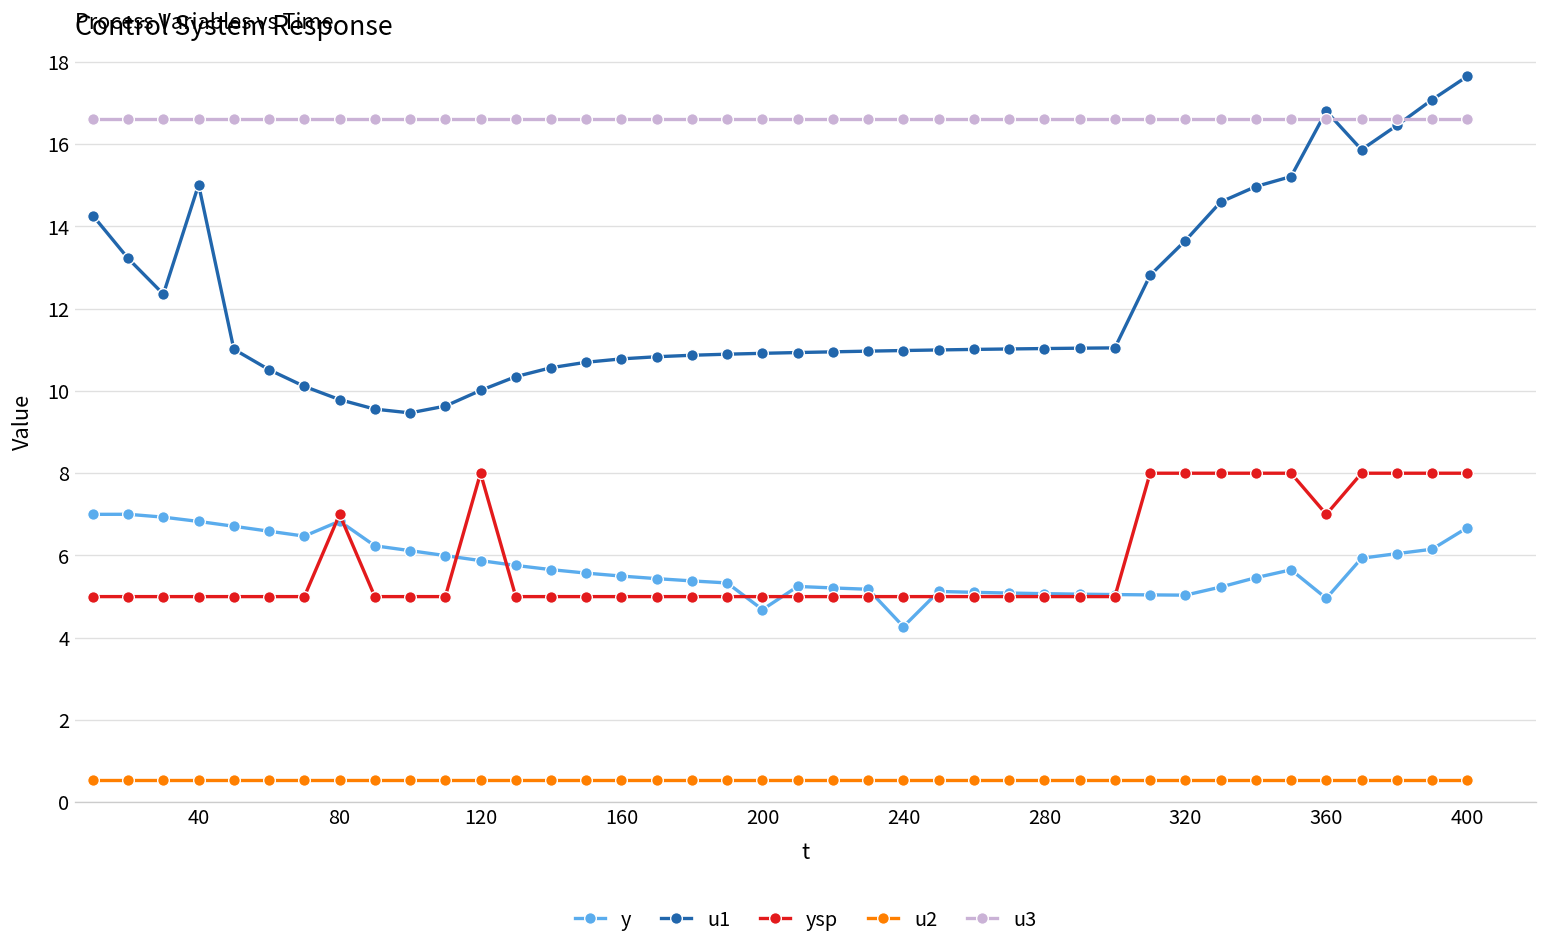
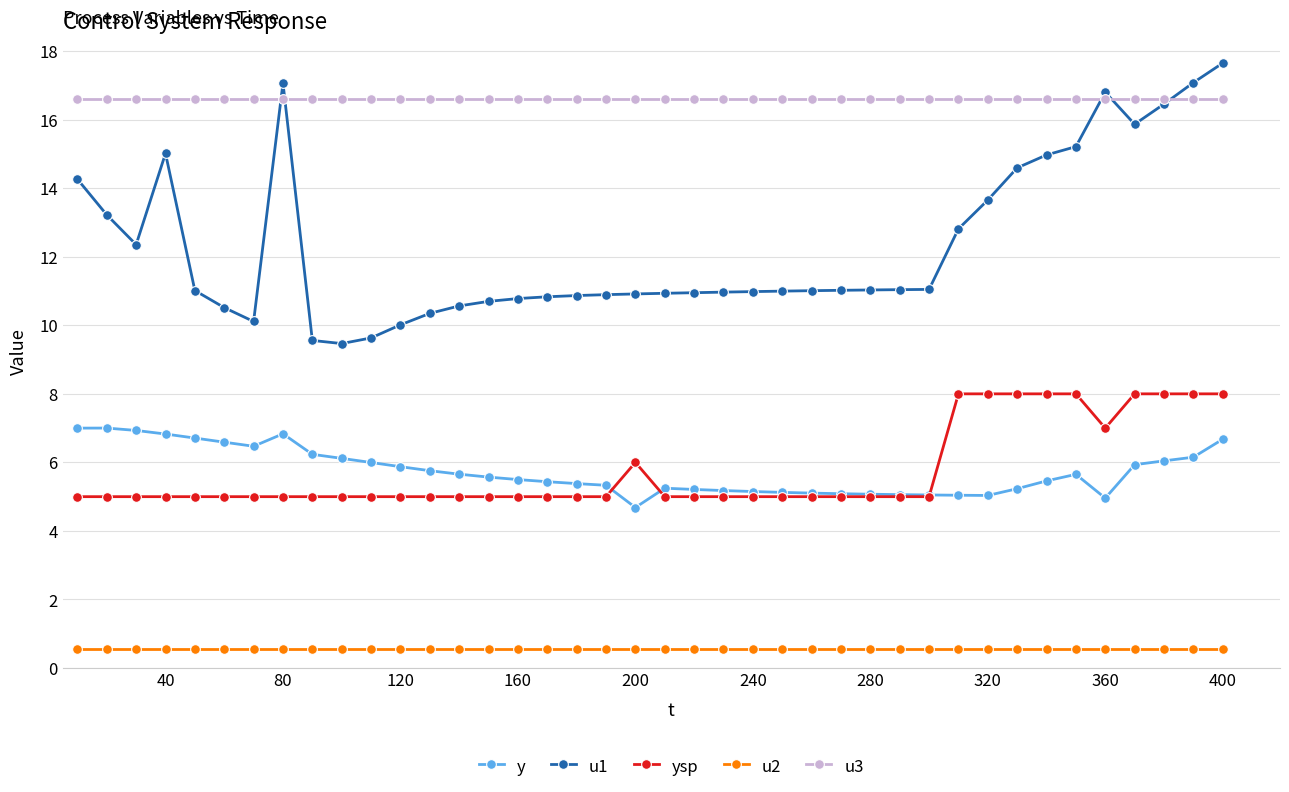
  {
    "y": {
      "40": 6.8,
      "80": 6.8,
      "120": 5.9,
      "160": 5.5,
      "200": 4.7,
-     "240": 4.3,
+     "240": 5.2,
      "320": 5.0,
      "360": 5.0,
      "400": 6.7
    },
    "u1": {
      "40": 15.0,
-     "80": 9.8,
+     "80": 17.1,
      "120": 10.0,
      "160": 10.8,
      "200": 10.9,
      "240": 11.0,
      "280": 11.0,
      "320": 13.7,
      "360": 16.8,
      "400": 17.7
    },
    "ysp": {
      "40": 5,
-     "80": 7,
-     "120": 8,
+     "80": 5,
+     "120": 5,
      "160": 5,
-     "200": 5,
+     "200": 6,
      "240": 5,
      "320": 8,
      "360": 7,
      "400": 8
    },
    "u2": {
      "40": 0.6,
      "80": 0.6,
      "120": 0.6,
      "160": 0.6,
      "200": 0.6,
      "240": 0.6,
      "280": 0.6,
      "320": 0.6,
      "360": 0.6,
      "400": 0.6
    },
    "u3": {
      "40": 16.6,
      "80": 16.6,
      "120": 16.6,
      "160": 16.6,
      "200": 16.6,
      "240": 16.6,
      "280": 16.6,
      "320": 16.6,
      "360": 16.6,
      "400": 16.6
    }
  }
